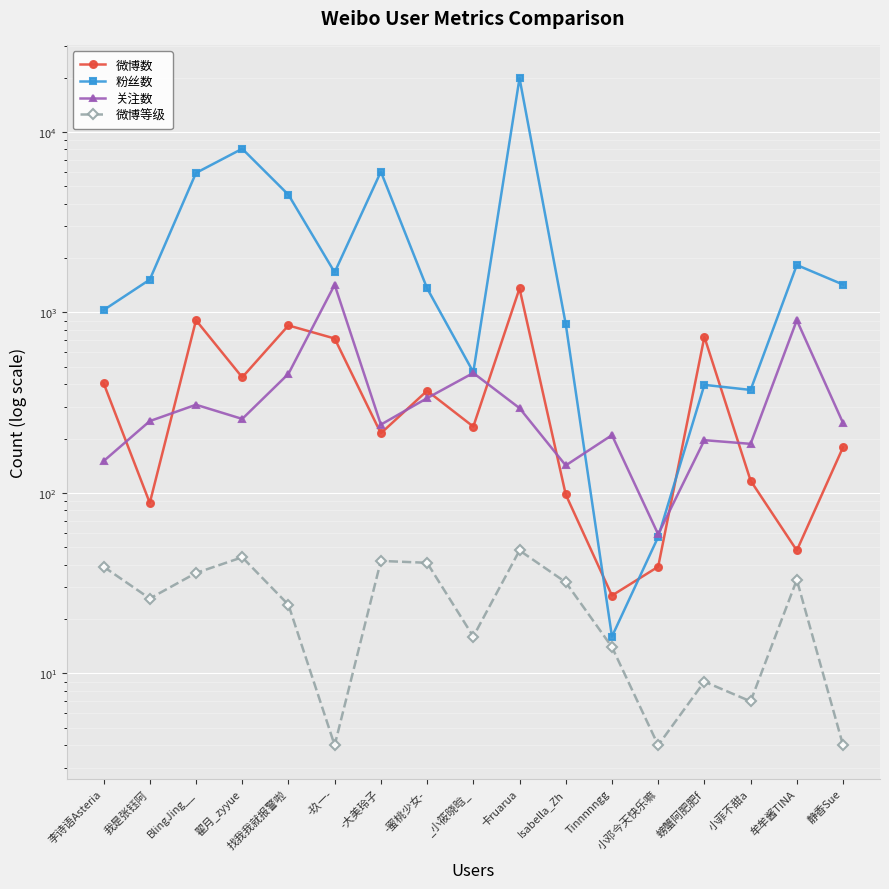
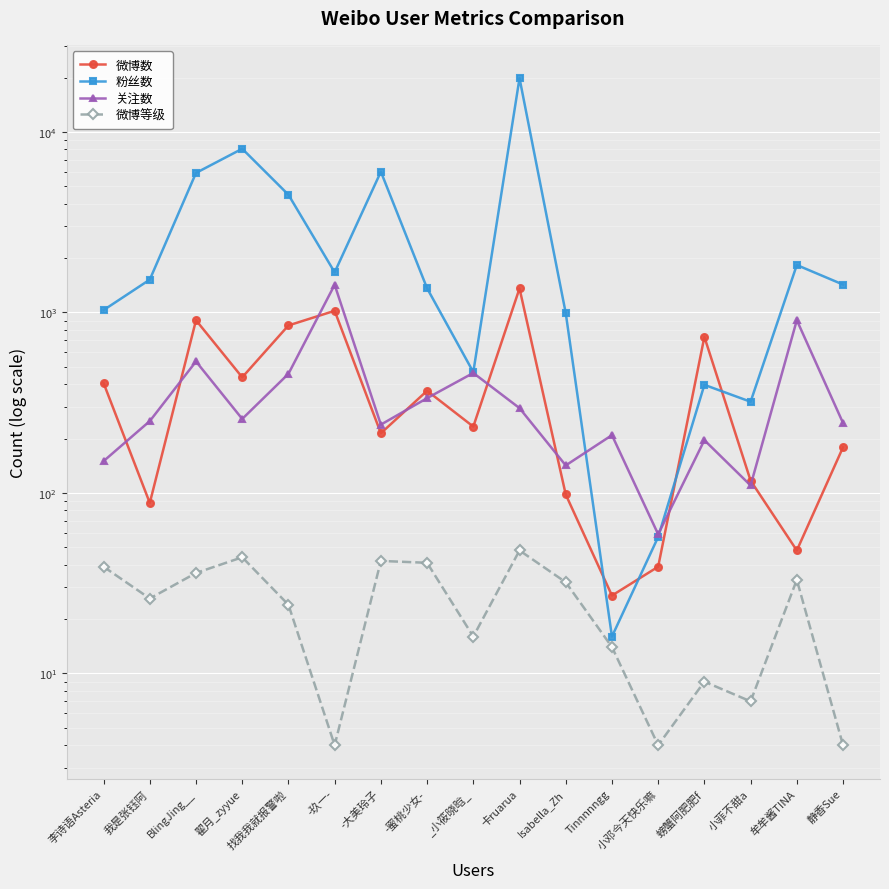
  {
    "微博数": {
      "李诗语Asteria": 410,
      "我是张钰阿": 90,
      "BlingJing__": 900,
      "翟月_zyyue": 440,
      "找我我就报警啦": 800,
-     "-玖一-": 720,
+     "-玖一-": 1000,
      "-大美玲子": 210,
      "-蜜桃少女-": 370,
      "_小筱晓晗_": 230,
      "卡ruarua": 1400,
      "Isabella_Zh": 100,
      "Tinnnnngg": 27,
      "小邓今天快乐嘛": 39,
      "螃蟹阿肥肥f": 730,
      "小菲不甜a": 120,
      "牟牟酱TINA": 48,
      "静香Sue": 180
    },
    "粉丝数": {
      "李诗语Asteria": 1000,
      "我是张钰阿": 1500,
      "BlingJing__": 5900,
      "翟月_zyyue": 8000,
      "找我我就报警啦": 4500,
      "-玖一-": 1700,
      "-大美玲子": 6000,
      "-蜜桃少女-": 1400,
      "卡ruarua": 20000,
-     "Isabella_Zh": 900,
+     "Isabella_Zh": 1000,
      "Tinnnnngg": 16,
      "小邓今天快乐嘛": 57,
      "螃蟹阿肥肥f": 400,
-     "小菲不甜a": 370,
+     "小菲不甜a": 320,
      "牟牟酱TINA": 1800,
      "静香Sue": 1400
    },
    "关注数": {
      "李诗语Asteria": 150,
      "我是张钰阿": 250,
-     "BlingJing__": 310,
+     "BlingJing__": 540,
      "翟月_zyyue": 260,
      "找我我就报警啦": 460,
      "-玖一-": 1400,
      "-大美玲子": 240,
      "-蜜桃少女-": 340,
      "卡ruarua": 300,
      "Isabella_Zh": 140,
      "Tinnnnngg": 210,
      "小邓今天快乐嘛": 59,
      "螃蟹阿肥肥f": 200,
-     "小菲不甜a": 190,
+     "小菲不甜a": 110,
      "牟牟酱TINA": 900,
      "静香Sue": 240
    },
    "微博等级": {
      "李诗语Asteria": 39,
      "我是张钰阿": 26,
      "BlingJing__": 36,
      "翟月_zyyue": 44,
      "找我我就报警啦": 24,
      "-玖一-": 4,
      "-大美玲子": 42,
      "-蜜桃少女-": 41,
      "_小筱晓晗_": 16,
      "卡ruarua": 48,
      "Isabella_Zh": 32,
      "Tinnnnngg": 14,
      "小邓今天快乐嘛": 4,
      "螃蟹阿肥肥f": 9,
      "小菲不甜a": 7,
      "牟牟酱TINA": 33,
      "静香Sue": 4
    }
  }
